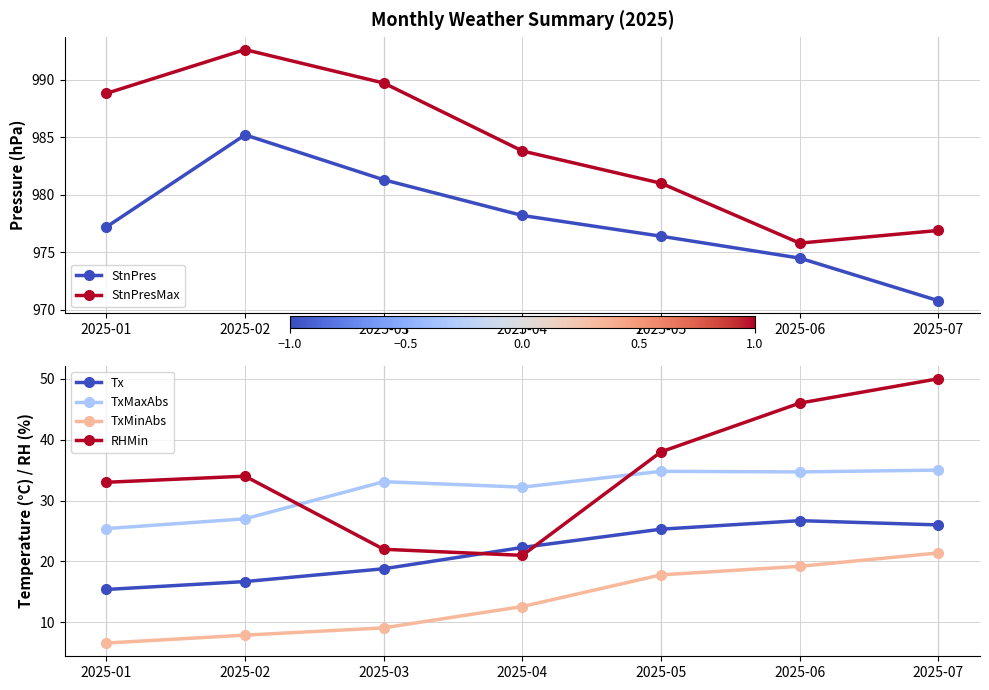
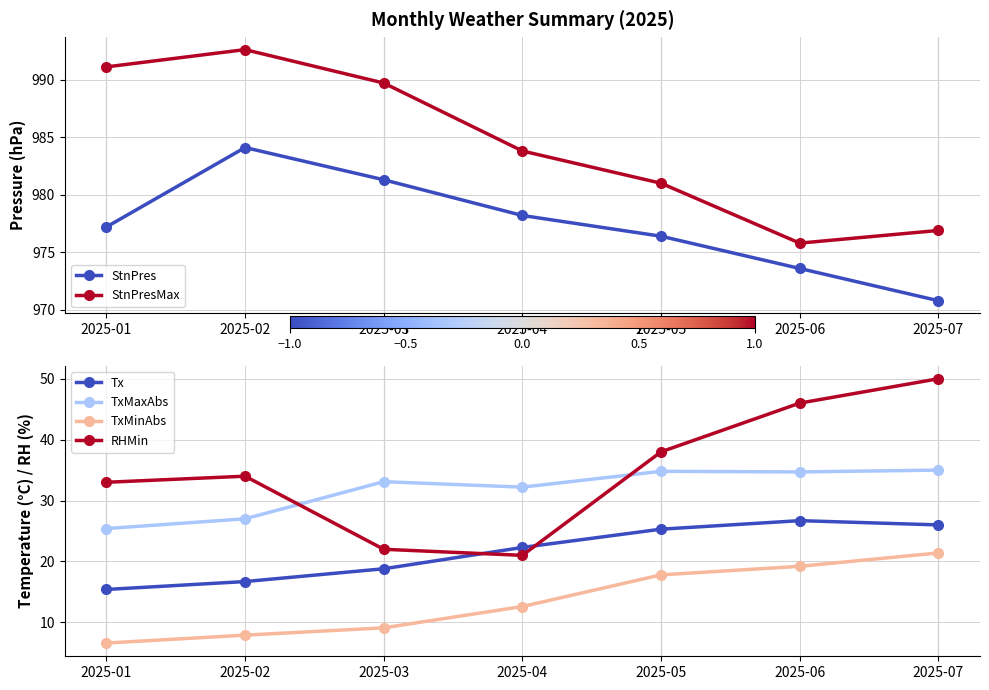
  {
    "Monthly Weather Summary (2025)": {
      "StnPres": {
        "2025-01": 977.2,
-       "2025-02": 985.2,
-       "2025-06": 974.5,
+       "2025-02": 984.1,
+       "2025-06": 973.6,
        "2025-07": 970.8
      },
      "StnPresMax": {
-       "2025-01": 988.8,
+       "2025-01": 991.1,
        "2025-02": 992.6,
        "2025-06": 975.8,
        "2025-07": 976.9
      }
    }
  }
